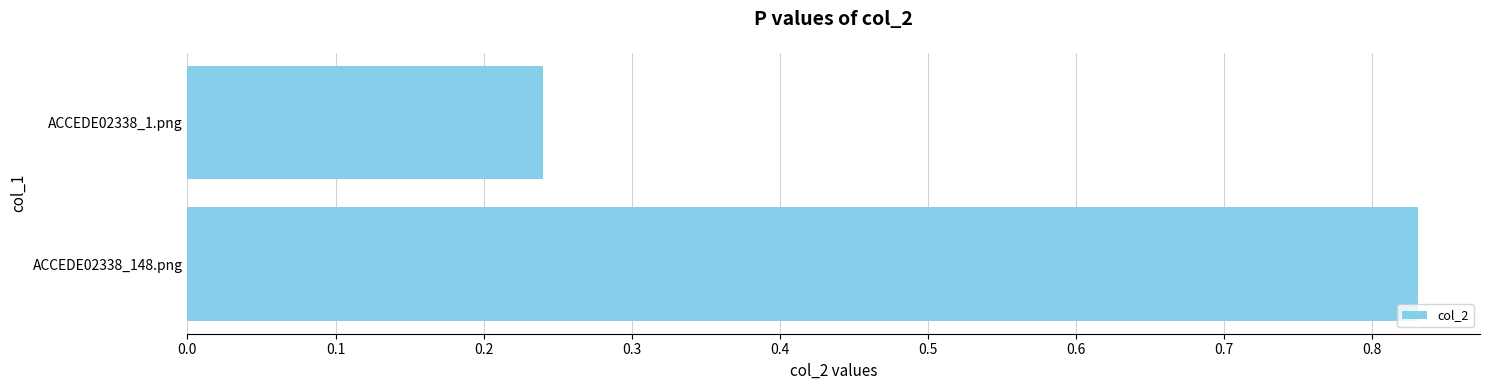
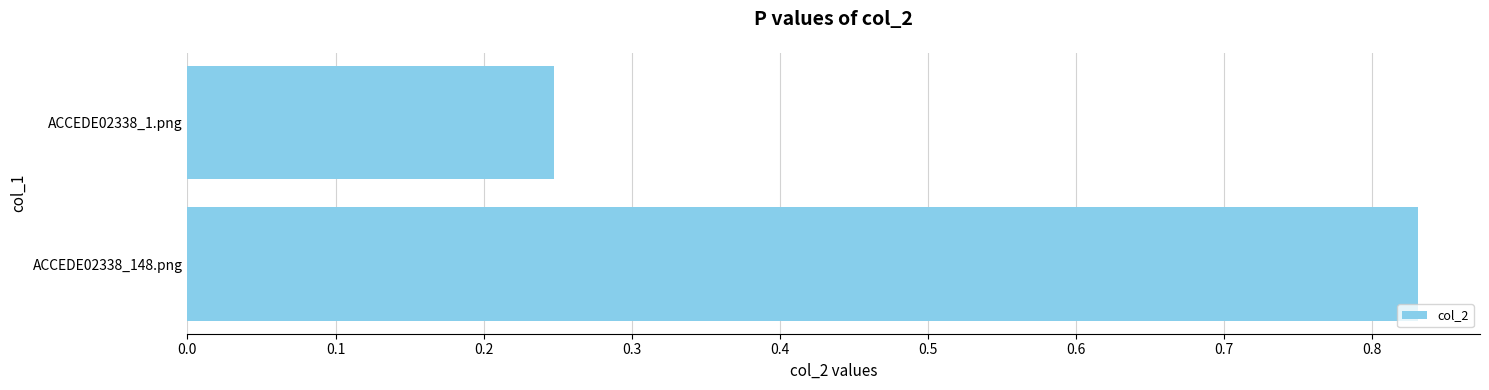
  {
-   "ACCEDE02338_1.png": 0.240,
+   "ACCEDE02338_1.png": 0.248,
    "ACCEDE02338_148.png": 0.831
  }
